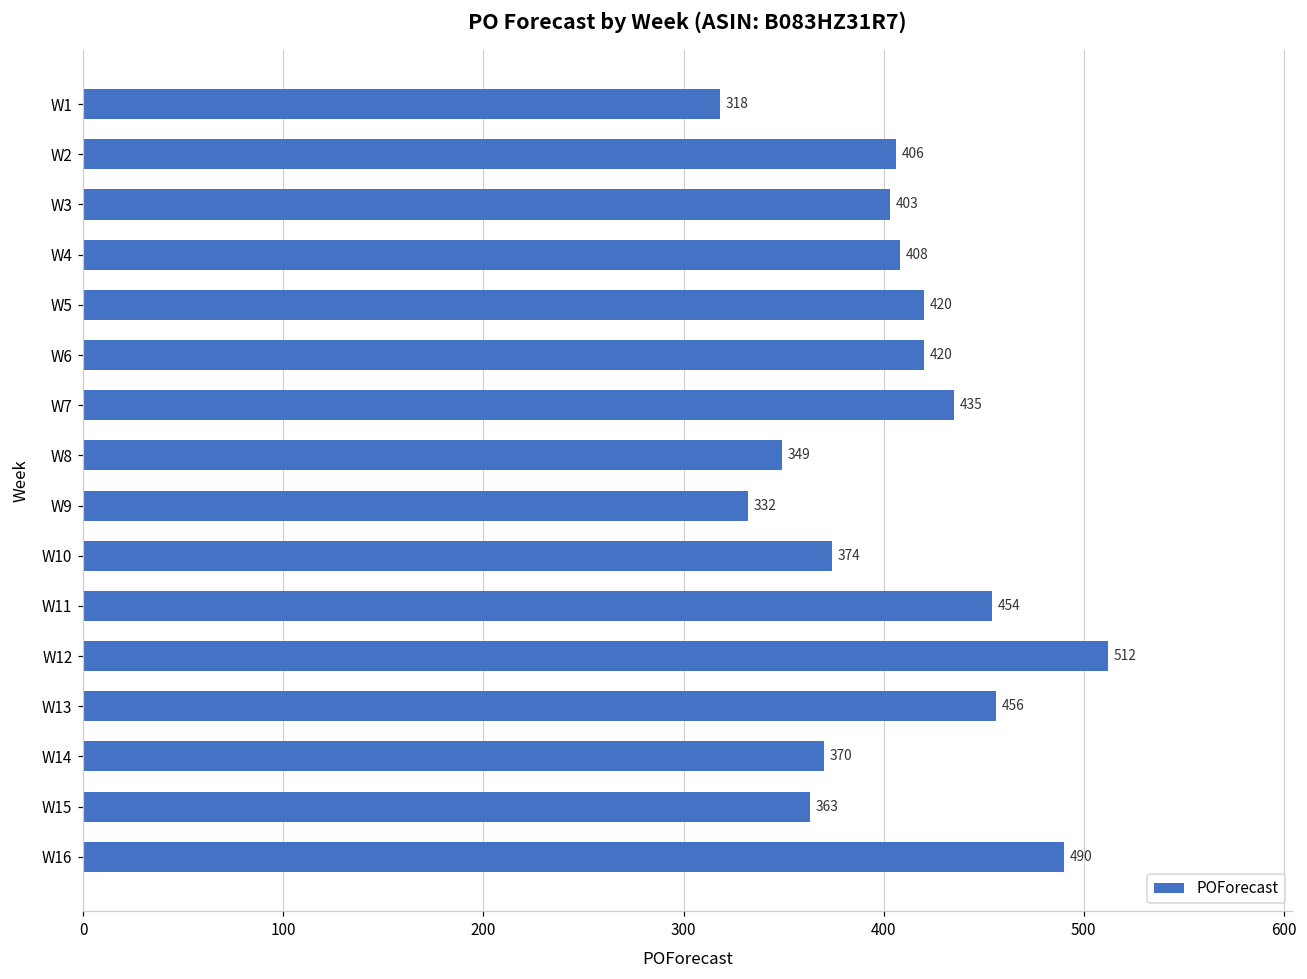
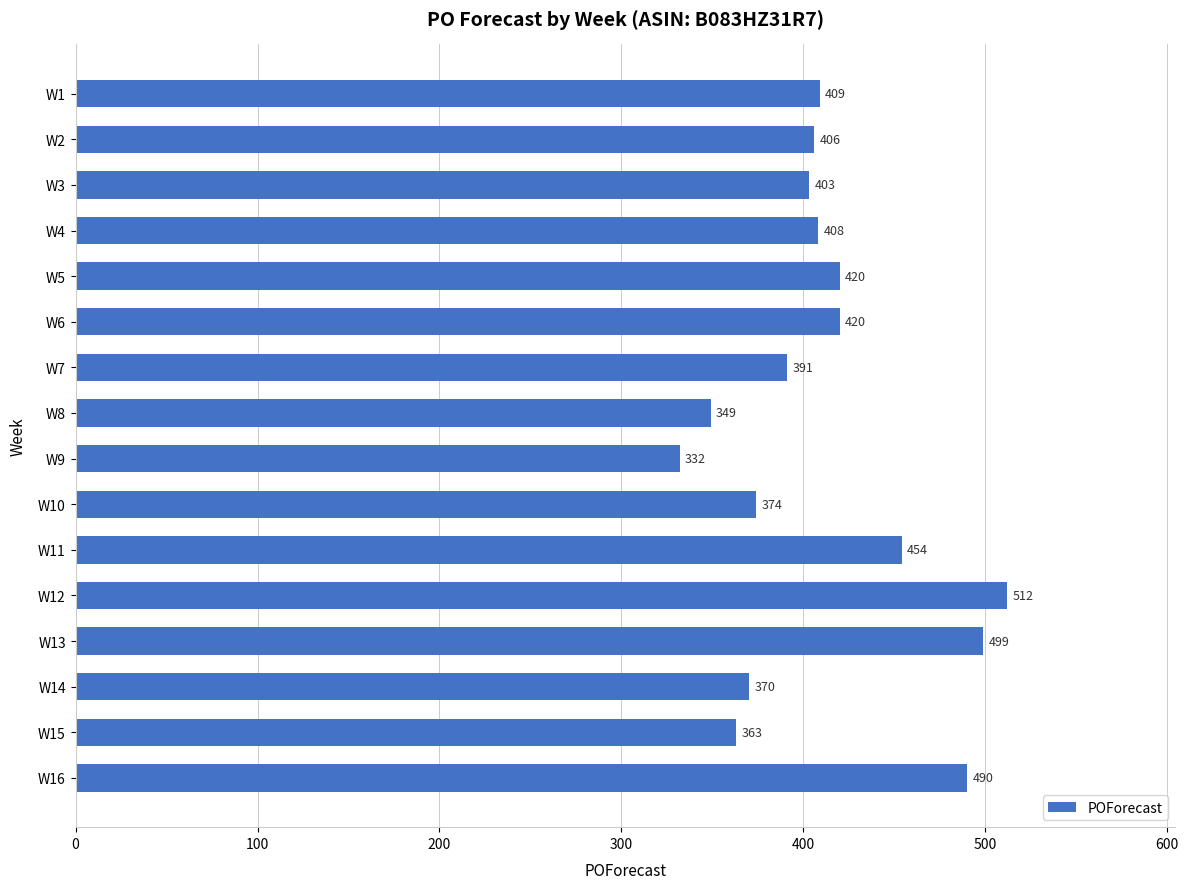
  {
-   "W1": 318,
+   "W1": 409,
    "W2": 406,
    "W3": 403,
    "W4": 408,
    "W5": 420,
    "W6": 420,
-   "W7": 435,
+   "W7": 391,
    "W8": 349,
    "W9": 332,
    "W10": 374,
    "W11": 454,
    "W12": 512,
-   "W13": 456,
+   "W13": 499,
    "W14": 370,
    "W15": 363,
    "W16": 490
  }
